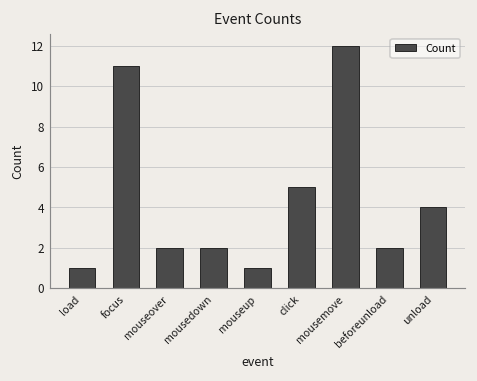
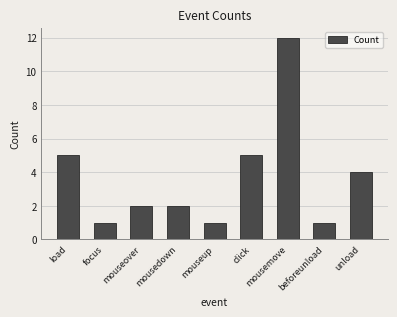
  {
-   "load": 1,
-   "focus": 11,
+   "load": 5,
+   "focus": 1,
    "mouseover": 2,
    "mousedown": 2,
    "mouseup": 1,
    "click": 5,
    "mousemove": 12,
-   "beforeunload": 2,
+   "beforeunload": 1,
    "unload": 4
  }
